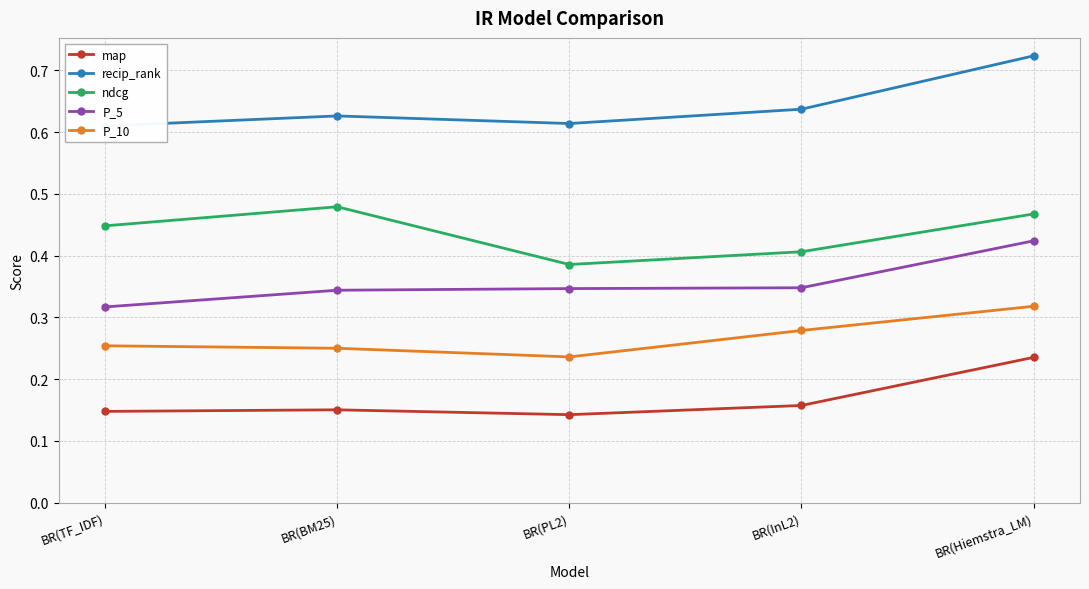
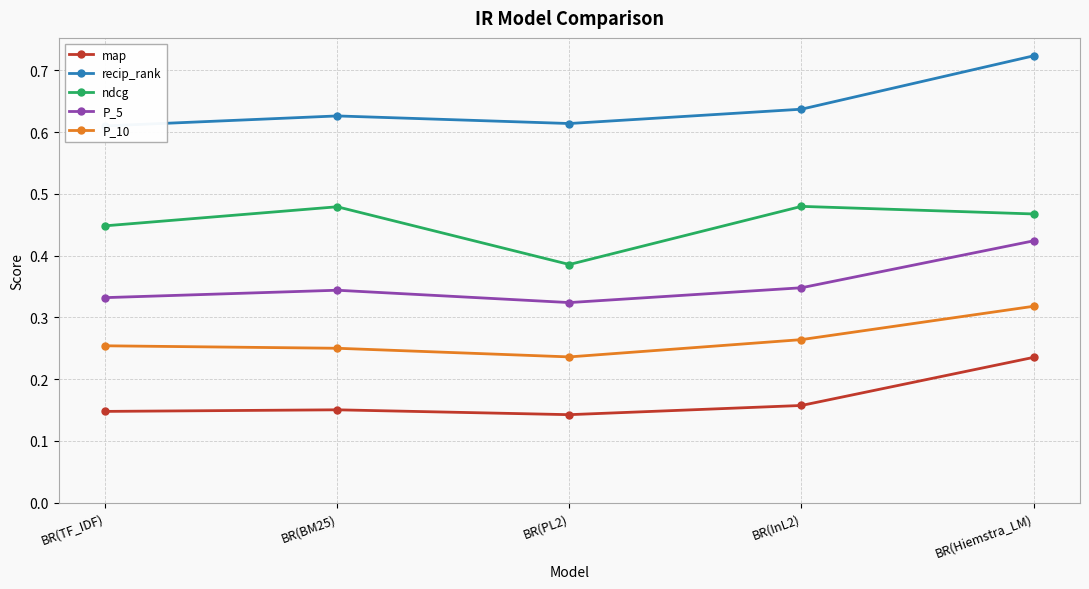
  {
    "map": {
      "BR(TF_IDF)": 0.15,
      "BR(BM25)": 0.15,
      "BR(PL2)": 0.14,
      "BR(InL2)": 0.16,
      "BR(Hiemstra_LM)": 0.24
    },
    "recip_rank": {
      "BR(BM25)": 0.63,
      "BR(PL2)": 0.61,
      "BR(InL2)": 0.64,
      "BR(Hiemstra_LM)": 0.72
    },
    "ndcg": {
      "BR(TF_IDF)": 0.45,
      "BR(BM25)": 0.48,
      "BR(PL2)": 0.39,
-     "BR(InL2)": 0.41,
+     "BR(InL2)": 0.48,
      "BR(Hiemstra_LM)": 0.47
    },
    "P_5": {
-     "BR(TF_IDF)": 0.32,
+     "BR(TF_IDF)": 0.33,
      "BR(BM25)": 0.34,
-     "BR(PL2)": 0.35,
+     "BR(PL2)": 0.32,
      "BR(InL2)": 0.35,
      "BR(Hiemstra_LM)": 0.42
    },
    "P_10": {
      "BR(TF_IDF)": 0.25,
      "BR(BM25)": 0.25,
      "BR(PL2)": 0.24,
-     "BR(InL2)": 0.28,
+     "BR(InL2)": 0.26,
      "BR(Hiemstra_LM)": 0.32
    }
  }
